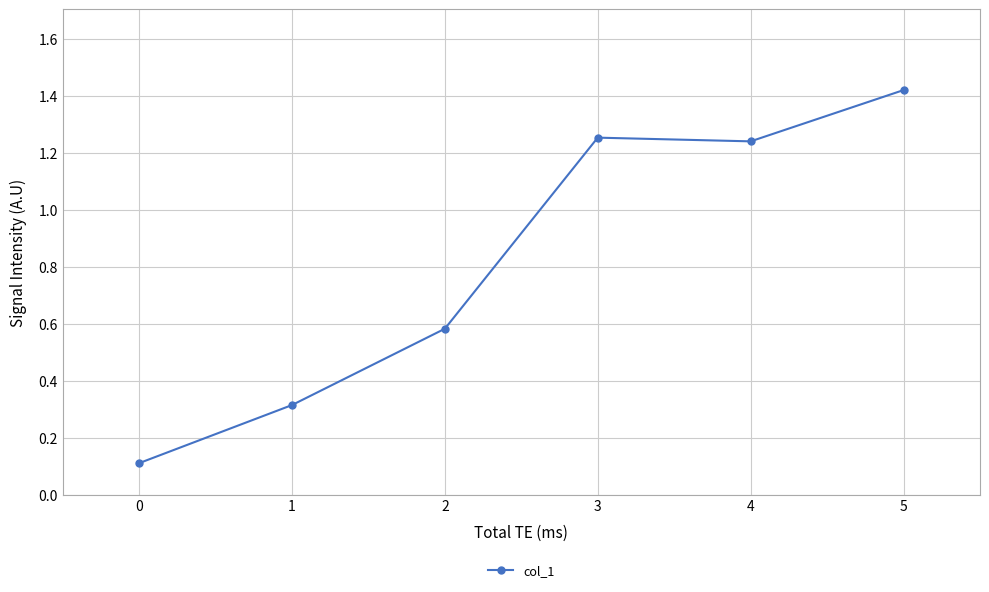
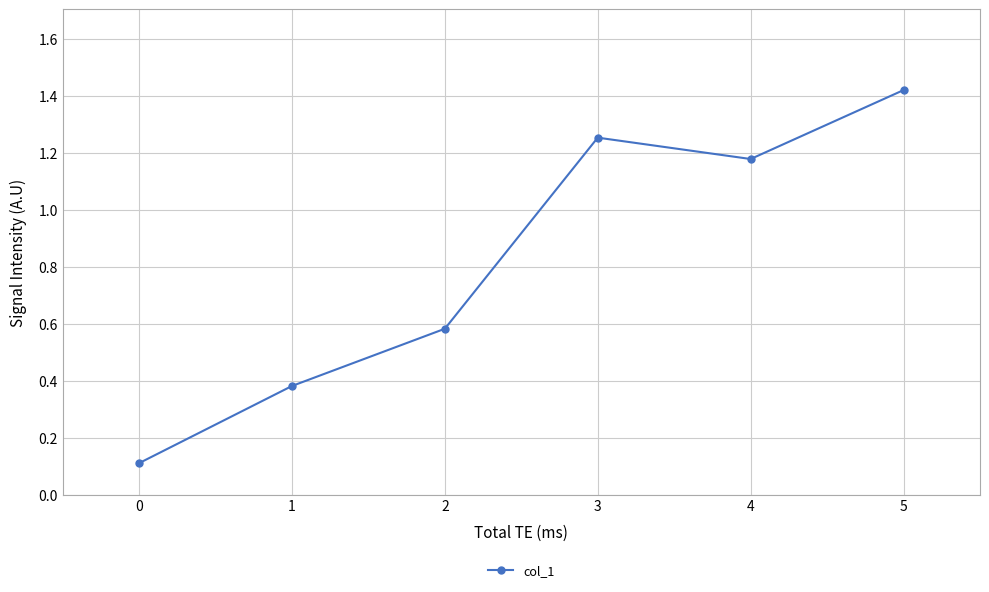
  {
    "0": 0.11,
-   "1": 0.31,
+   "1": 0.38,
    "2": 0.58,
    "3": 1.25,
-   "4": 1.24,
+   "4": 1.18,
    "5": 1.42
  }
